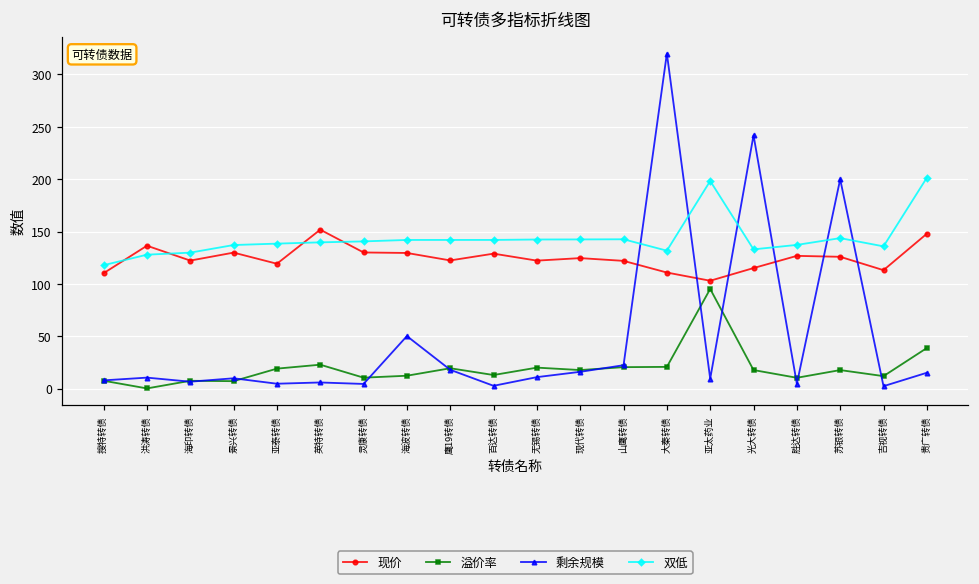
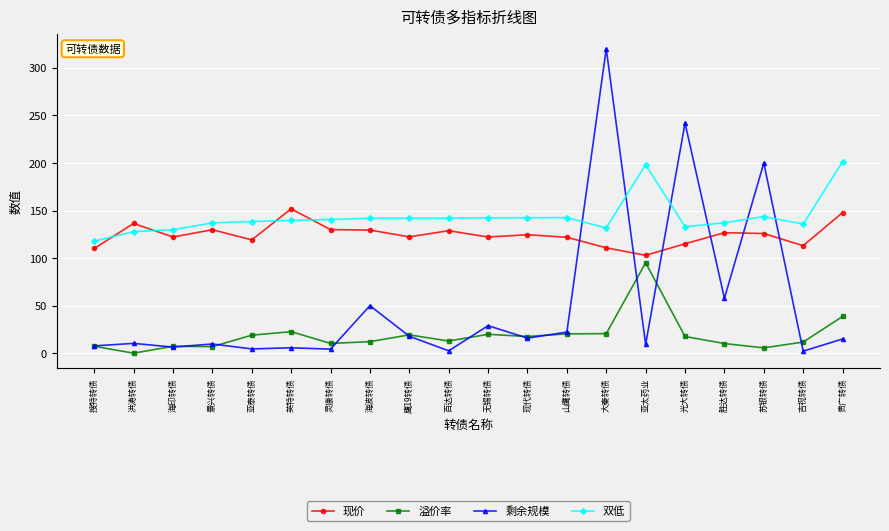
  {
    "现价": {
      "搜特转债": 110,
      "洪涛转债": 140,
      "海印转债": 120,
      "景兴转债": 130,
      "亚泰转债": 120,
      "英特转债": 150,
      "灵康转债": 130,
      "海波转债": 130,
      "鹰19转债": 120,
      "百达转债": 130,
      "无锡转债": 120,
      "现代转债": 120,
      "山鹰转债": 120,
      "大秦转债": 110,
      "亚太药业": 100,
      "光大转债": 120,
      "胜达转债": 130,
      "苏银转债": 130,
      "吉视转债": 110,
      "贵广转债": 150
    },
    "溢价率": {
      "洪涛转债": 0,
      "景兴转债": 10,
      "亚泰转债": 20,
      "英特转债": 20,
      "灵康转债": 10,
      "海波转债": 10,
      "百达转债": 10,
      "无锡转债": 20,
      "大秦转债": 20,
      "亚太药业": 100,
      "光大转债": 20,
      "胜达转债": 10,
-     "苏银转债": 20,
+     "苏银转债": 10,
      "吉视转债": 10,
      "贵广转债": 40
    },
    "剩余规模": {
      "洪涛转债": 10,
      "景兴转债": 10,
      "亚泰转债": 0,
      "英特转债": 10,
      "灵康转债": 0,
      "海波转债": 50,
      "百达转债": 0,
-     "无锡转债": 10,
+     "无锡转债": 30,
      "大秦转债": 320,
      "亚太药业": 10,
      "光大转债": 240,
-     "胜达转债": 0,
+     "胜达转债": 60,
      "苏银转债": 200,
      "吉视转债": 0,
      "贵广转债": 20
    },
    "双低": {
      "搜特转债": 120,
      "洪涛转债": 130,
      "海印转债": 130,
      "景兴转债": 140,
      "亚泰转债": 140,
      "英特转债": 140,
      "灵康转债": 140,
      "海波转债": 140,
      "鹰19转债": 140,
      "百达转债": 140,
      "无锡转债": 140,
      "现代转债": 140,
      "山鹰转债": 140,
      "大秦转债": 130,
      "亚太药业": 200,
      "光大转债": 130,
      "胜达转债": 140,
      "苏银转债": 140,
      "吉视转债": 140,
      "贵广转债": 200
    }
  }
